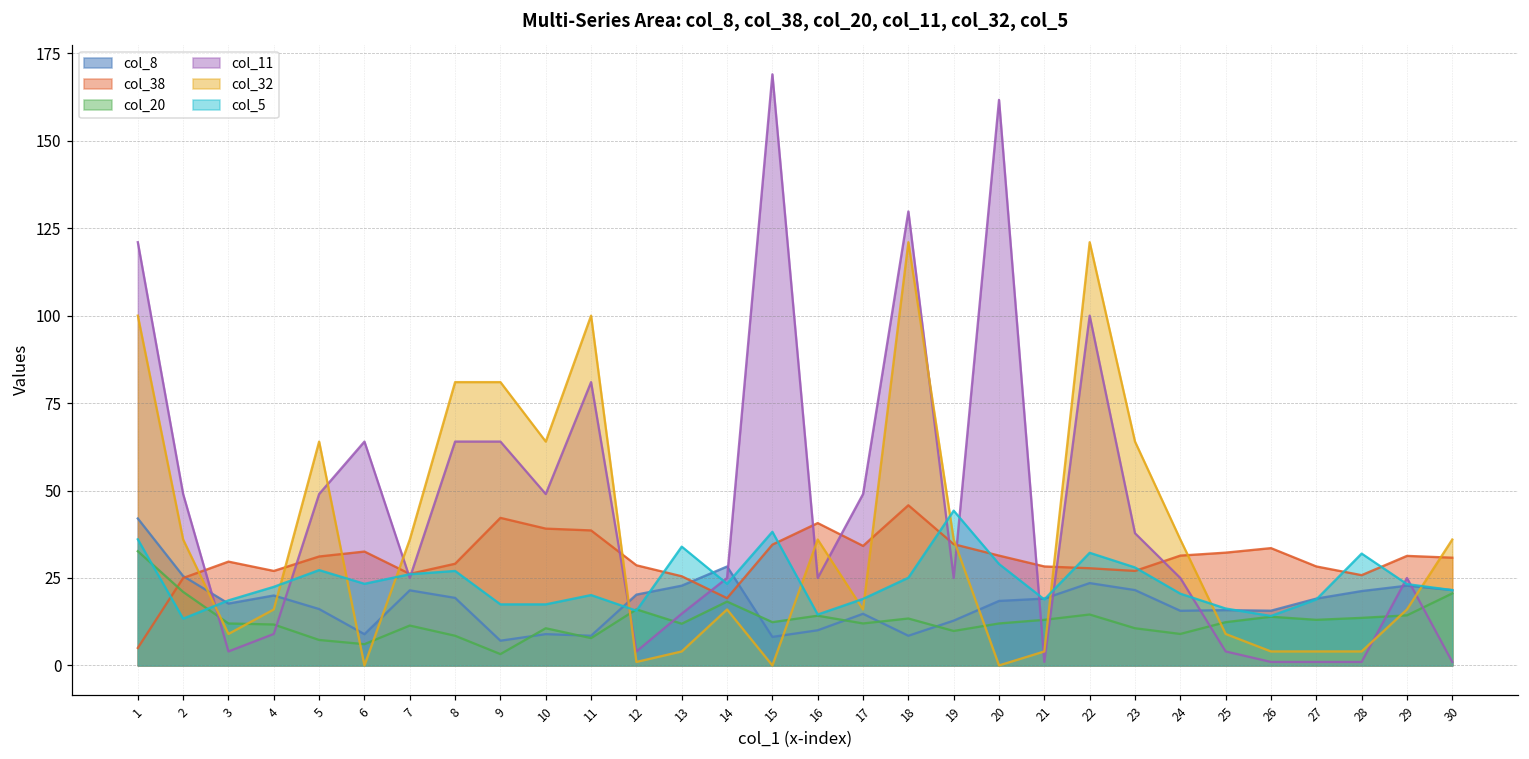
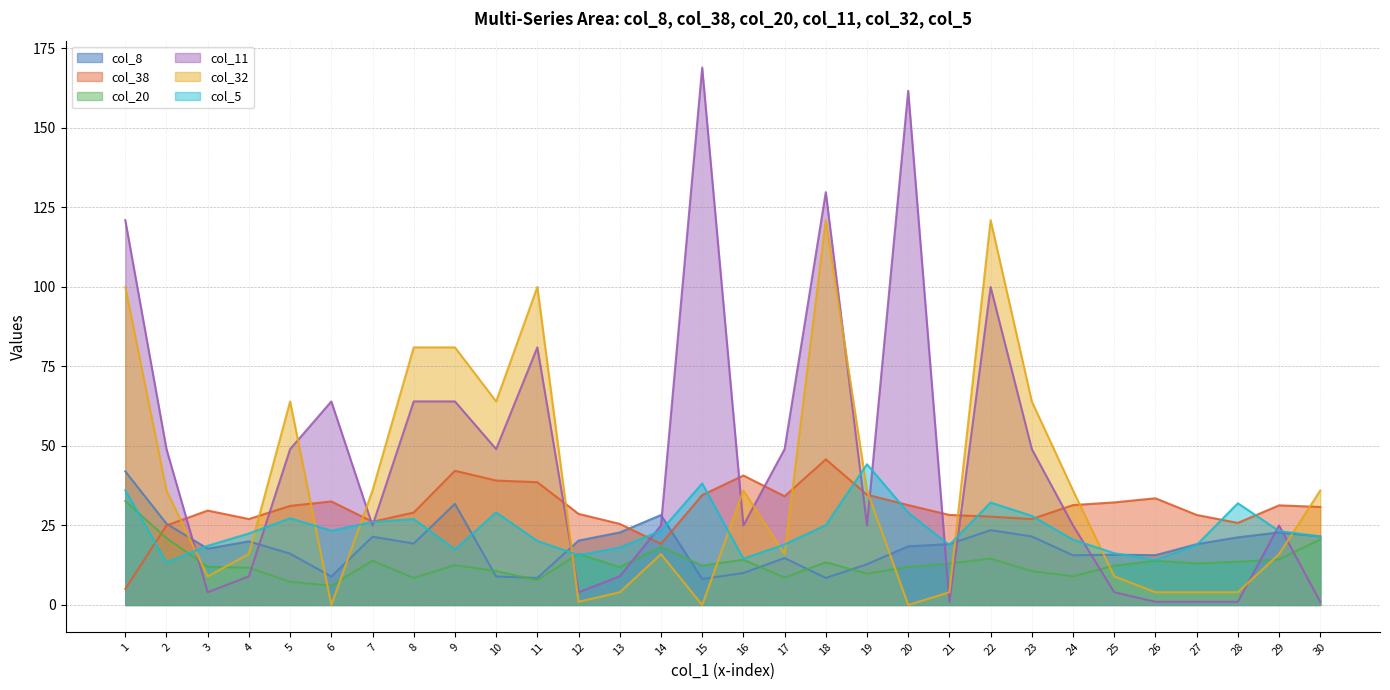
  {
    "col_8": {
      "1": 42,
      "3": 18,
      "4": 20,
      "5": 16,
      "6": 9,
      "7": 21,
      "8": 19,
-     "9": 7,
+     "9": 32,
      "10": 9,
      "12": 20,
      "13": 23,
      "14": 28,
      "15": 8,
      "16": 10,
      "17": 15,
      "18": 8,
      "19": 13,
      "20": 18,
      "22": 24,
      "23": 22,
      "24": 16,
      "26": 16,
      "28": 21
    },
    "col_20": {
      "1": 33,
      "2": 21,
      "3": 12,
      "4": 12,
      "5": 7,
      "6": 6,
-     "7": 11,
+     "7": 14,
      "8": 8,
-     "9": 3,
+     "9": 13,
      "10": 11,
      "13": 12,
      "14": 18,
      "15": 12,
-     "17": 12,
+     "17": 9,
      "18": 13,
      "19": 10,
      "20": 12,
      "21": 13,
      "22": 15,
      "23": 11,
      "24": 9,
      "25": 12,
      "27": 13,
      "28": 14,
      "29": 14,
      "30": 21
    },
    "col_11": {
      "1": 121,
      "2": 49,
      "3": 4,
      "4": 9,
      "5": 49,
      "6": 64,
      "7": 25,
      "8": 64,
      "9": 64,
      "10": 49,
      "11": 81,
      "12": 4,
-     "13": 15,
+     "13": 9,
      "14": 25,
      "15": 169,
      "16": 25,
      "17": 49,
      "18": 130,
      "19": 25,
      "20": 162,
      "21": 1,
      "22": 100,
-     "23": 38,
+     "23": 49,
      "24": 25,
      "25": 4,
      "26": 1,
      "27": 1,
      "28": 1,
      "29": 25,
      "30": 1
    },
    "col_5": {
      "1": 36,
      "2": 13,
      "3": 19,
      "4": 22,
      "5": 27,
      "6": 23,
      "8": 27,
      "9": 17,
-     "10": 17,
+     "10": 29,
      "11": 20,
-     "13": 34,
+     "13": 18,
      "14": 23,
      "15": 38,
      "17": 19,
      "18": 25,
      "19": 44,
      "20": 29,
      "22": 32,
      "23": 28,
      "24": 21,
      "28": 32
    }
  }
